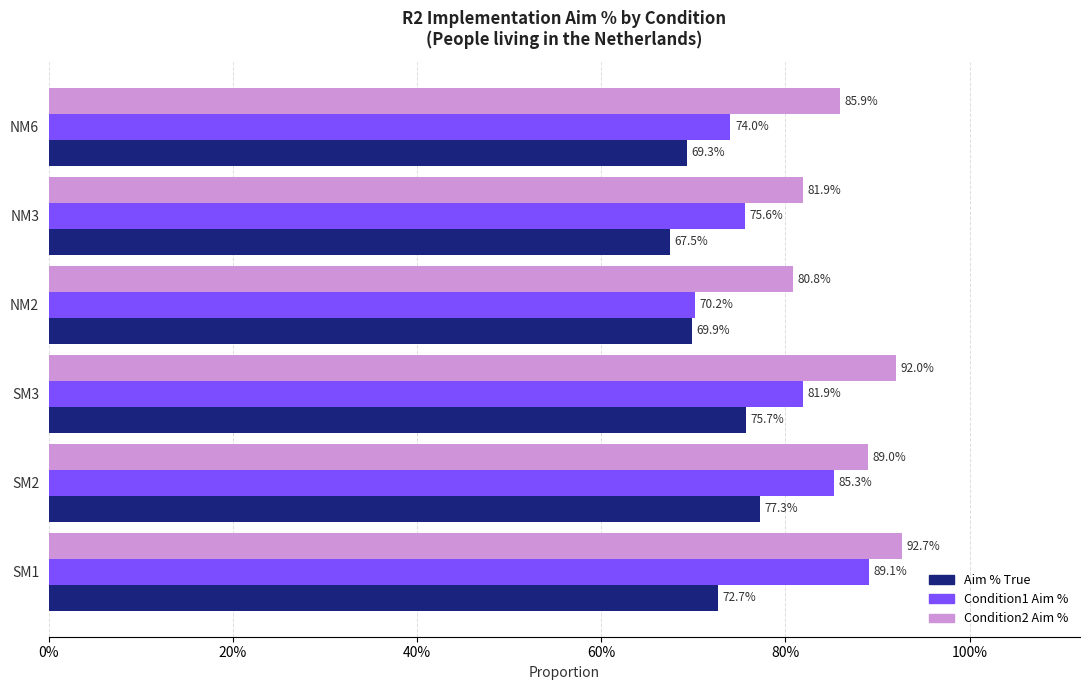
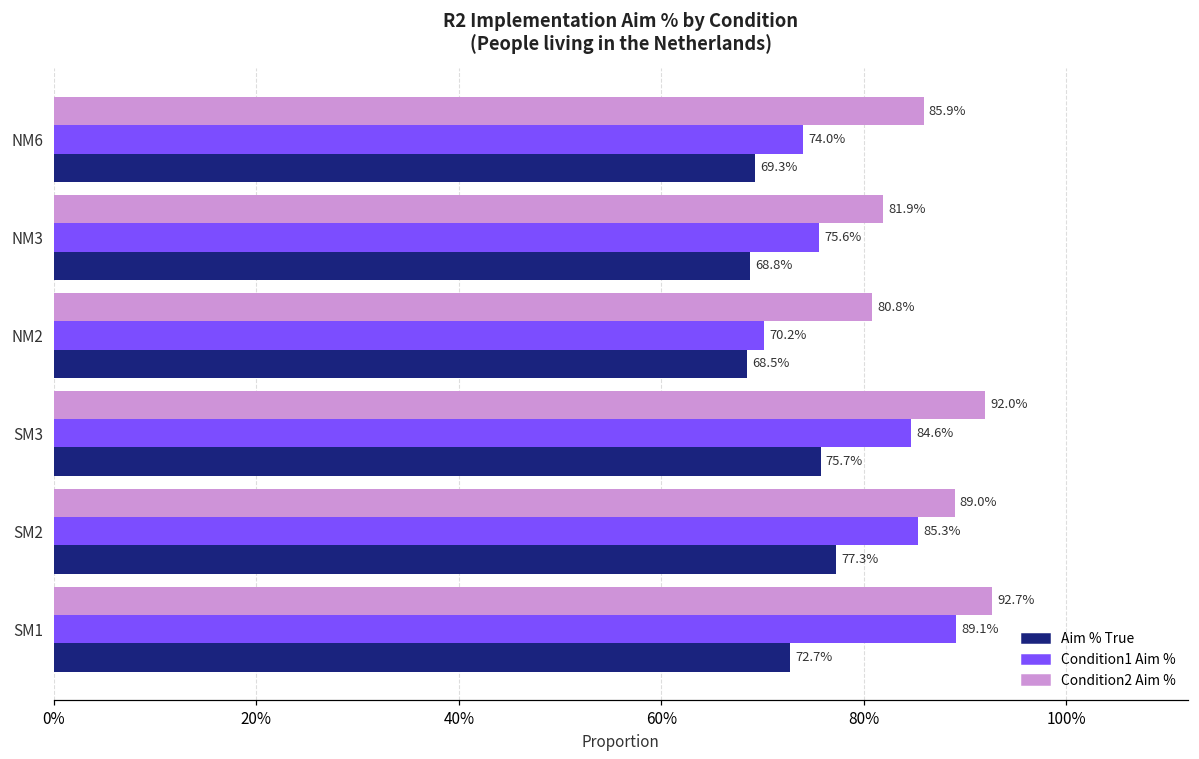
  {
    "Aim % True": {
      "NM6": "69.3%",
-     "NM3": "67.5%",
-     "NM2": "69.9%",
+     "NM3": "68.8%",
+     "NM2": "68.5%",
      "SM3": "75.7%",
      "SM2": "77.3%",
      "SM1": "72.7%"
    },
    "Condition1 Aim %": {
      "NM6": "74.0%",
      "NM3": "75.6%",
      "NM2": "70.2%",
-     "SM3": "81.9%",
+     "SM3": "84.6%",
      "SM2": "85.3%",
      "SM1": "89.1%"
    },
    "Condition2 Aim %": {
      "NM6": "85.9%",
      "NM3": "81.9%",
      "NM2": "80.8%",
      "SM3": "92.0%",
      "SM2": "89.0%",
      "SM1": "92.7%"
    }
  }
